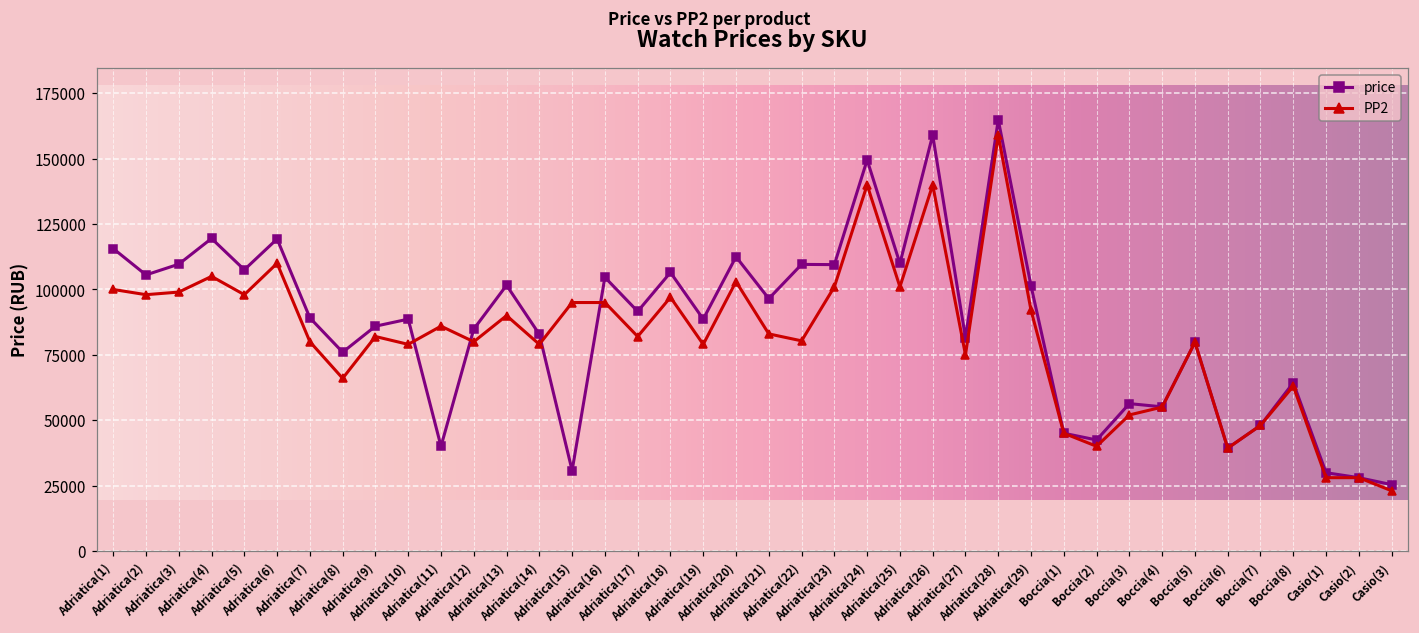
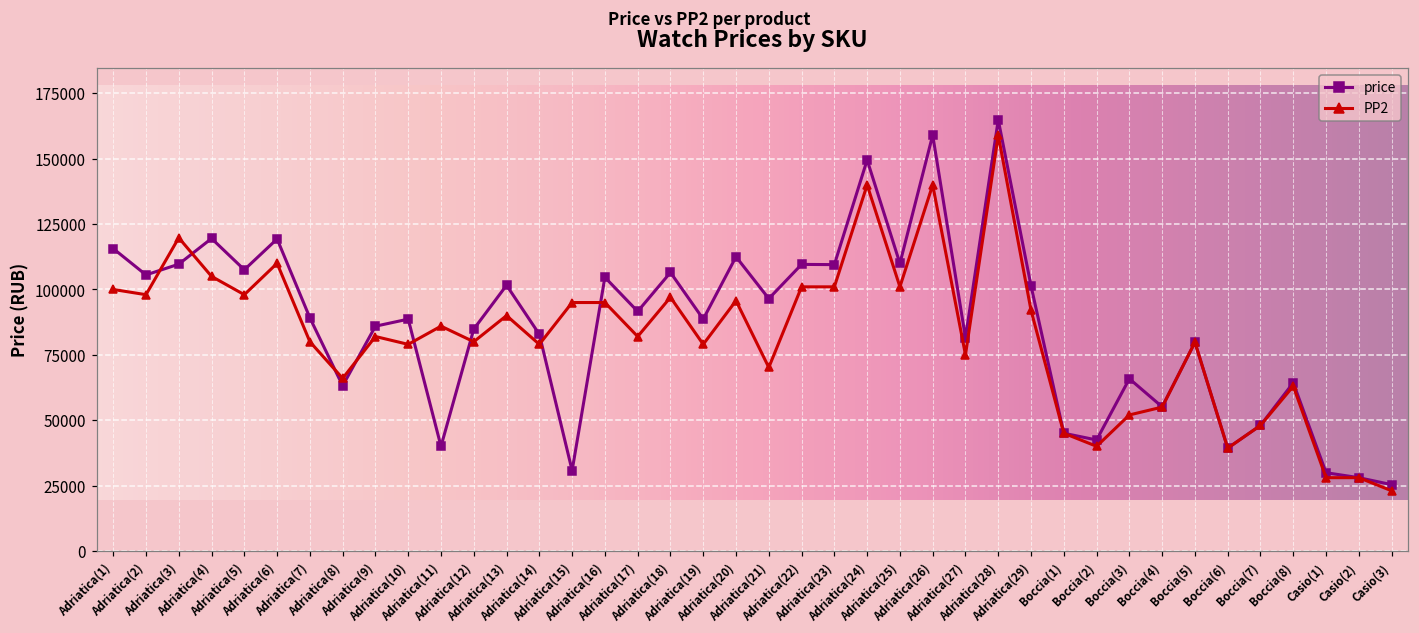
  {
    "price": {
      "Adriatica(1)": 116000,
      "Adriatica(2)": 106000,
      "Adriatica(3)": 110000,
      "Adriatica(4)": 120000,
      "Adriatica(5)": 108000,
      "Adriatica(6)": 119000,
      "Adriatica(7)": 89000,
-     "Adriatica(8)": 76000,
+     "Adriatica(8)": 63000,
      "Adriatica(9)": 86000,
      "Adriatica(10)": 89000,
      "Adriatica(11)": 40000,
      "Adriatica(12)": 85000,
      "Adriatica(13)": 102000,
      "Adriatica(14)": 83000,
      "Adriatica(15)": 31000,
      "Adriatica(16)": 105000,
      "Adriatica(17)": 92000,
      "Adriatica(18)": 107000,
      "Adriatica(19)": 89000,
      "Adriatica(20)": 113000,
      "Adriatica(21)": 96000,
      "Adriatica(22)": 110000,
      "Adriatica(23)": 110000,
      "Adriatica(24)": 150000,
      "Adriatica(25)": 110000,
      "Adriatica(26)": 159000,
      "Adriatica(27)": 82000,
      "Adriatica(28)": 165000,
      "Adriatica(29)": 101000,
      "Boccia(2)": 42000,
-     "Boccia(3)": 56000,
+     "Boccia(3)": 66000,
      "Boccia(8)": 64000,
      "Casio(1)": 30000,
      "Casio(3)": 25000
    },
    "PP2": {
      "Adriatica(1)": 100000,
      "Adriatica(2)": 98000,
-     "Adriatica(3)": 99000,
+     "Adriatica(3)": 120000,
      "Adriatica(4)": 105000,
      "Adriatica(5)": 98000,
      "Adriatica(6)": 110000,
      "Adriatica(7)": 80000,
      "Adriatica(8)": 66000,
      "Adriatica(9)": 82000,
      "Adriatica(10)": 79000,
      "Adriatica(11)": 86000,
      "Adriatica(12)": 80000,
      "Adriatica(13)": 90000,
      "Adriatica(14)": 79000,
      "Adriatica(15)": 95000,
      "Adriatica(16)": 95000,
      "Adriatica(17)": 82000,
      "Adriatica(18)": 97000,
      "Adriatica(19)": 79000,
-     "Adriatica(20)": 103000,
-     "Adriatica(21)": 83000,
-     "Adriatica(22)": 80000,
+     "Adriatica(20)": 96000,
+     "Adriatica(21)": 70000,
+     "Adriatica(22)": 101000,
      "Adriatica(23)": 101000,
      "Adriatica(24)": 140000,
      "Adriatica(25)": 101000,
      "Adriatica(26)": 140000,
      "Adriatica(27)": 75000,
      "Adriatica(28)": 159000,
      "Adriatica(29)": 92000,
      "Boccia(2)": 40000,
      "Boccia(3)": 52000,
      "Boccia(8)": 63000,
      "Casio(1)": 28000,
      "Casio(3)": 23000
    }
  }
